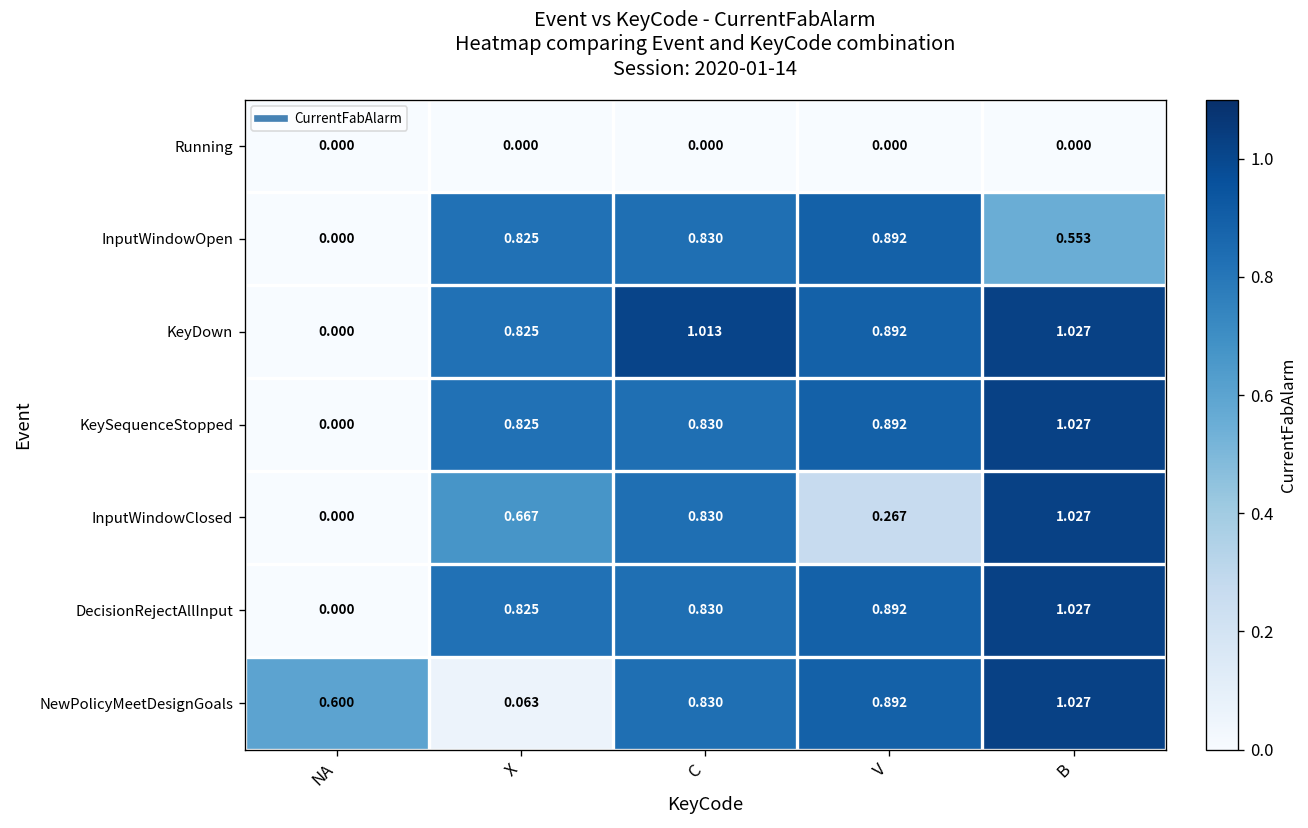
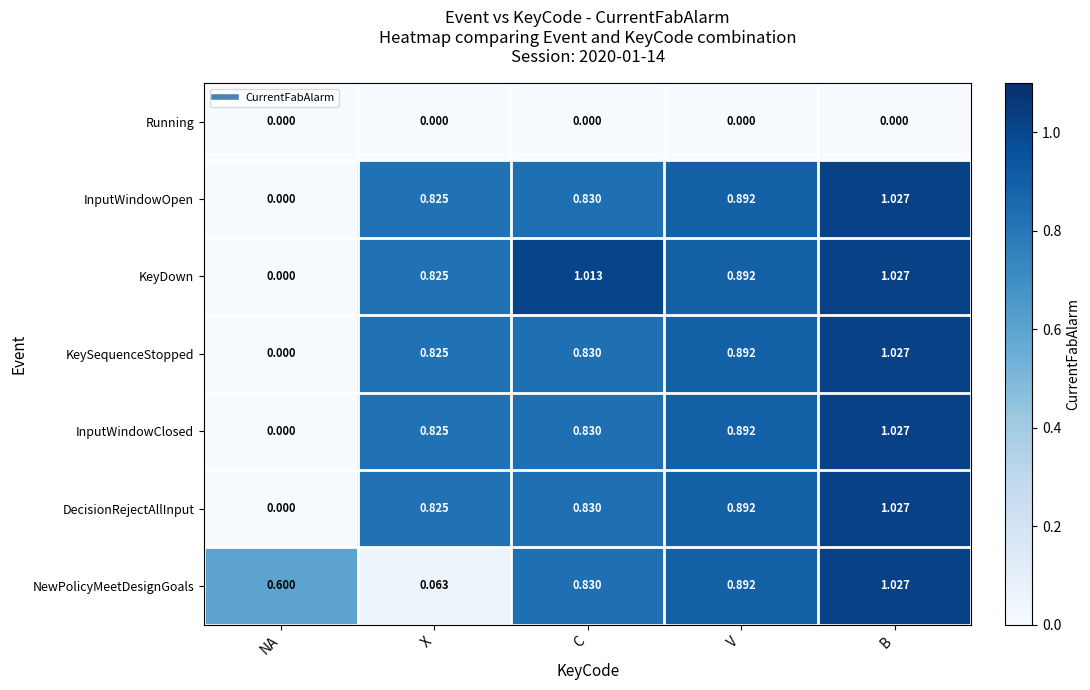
  {
    "Running": {
      "NA": 0.000,
      "X": 0.000,
      "C": 0.000,
      "V": 0.000,
      "B": 0.000
    },
    "InputWindowOpen": {
      "NA": 0.000,
      "X": 0.825,
      "C": 0.830,
      "V": 0.892,
-     "B": 0.553
+     "B": 1.027
    },
    "KeyDown": {
      "NA": 0.000,
      "X": 0.825,
      "C": 1.013,
      "V": 0.892,
      "B": 1.027
    },
    "KeySequenceStopped": {
      "NA": 0.000,
      "X": 0.825,
      "C": 0.830,
      "V": 0.892,
      "B": 1.027
    },
    "InputWindowClosed": {
      "NA": 0.000,
-     "X": 0.667,
+     "X": 0.825,
      "C": 0.830,
-     "V": 0.267,
+     "V": 0.892,
      "B": 1.027
    },
    "DecisionRejectAllInput": {
      "NA": 0.000,
      "X": 0.825,
      "C": 0.830,
      "V": 0.892,
      "B": 1.027
    },
    "NewPolicyMeetDesignGoals": {
      "NA": 0.600,
      "X": 0.063,
      "C": 0.830,
      "V": 0.892,
      "B": 1.027
    }
  }
